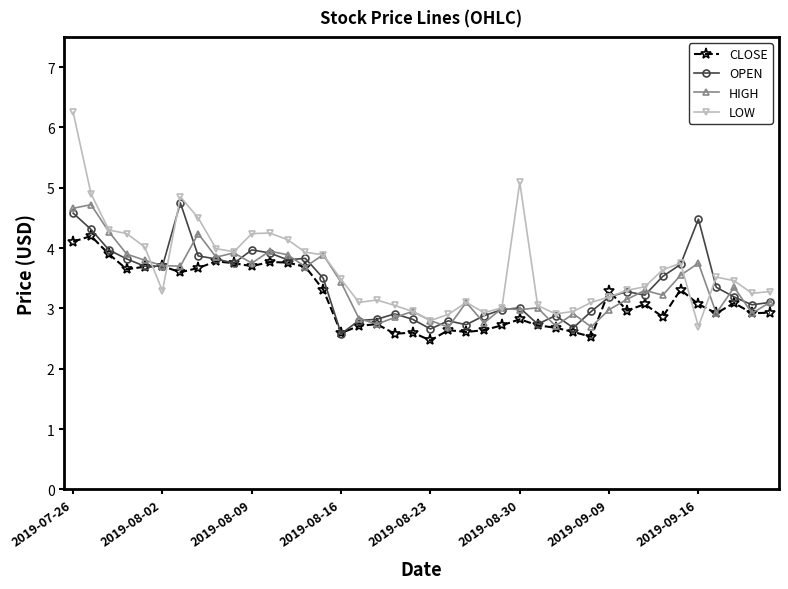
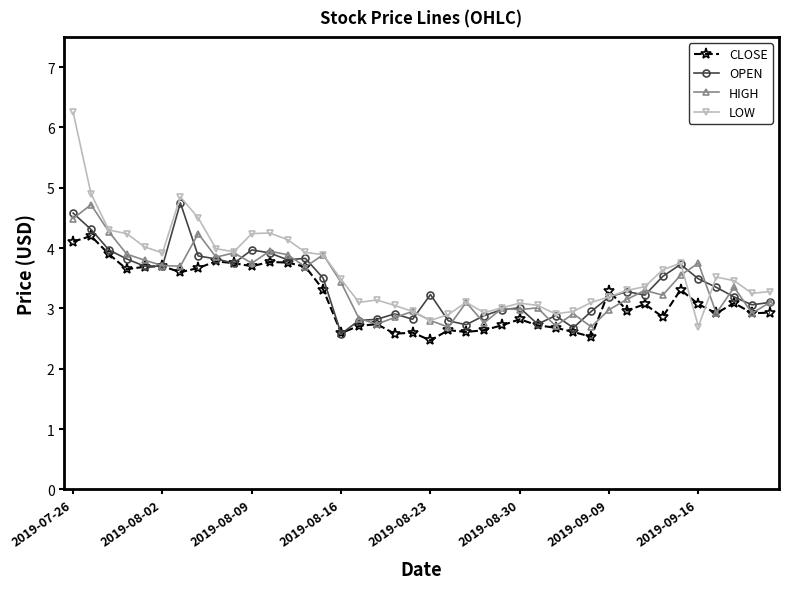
  {
    "CLOSE": {
      "2019-07-26": 4.1,
      "2019-08-09": 3.7,
      "2019-08-23": 2.5,
      "2019-08-30": 2.8,
      "2019-09-09": 3.3,
      "2019-09-16": 3.1
    },
    "OPEN": {
      "2019-07-26": 4.6,
      "2019-08-09": 4.0,
-     "2019-08-23": 2.7,
-     "2019-09-16": 4.5
+     "2019-08-23": 3.2,
+     "2019-09-16": 3.5
    },
    "HIGH": {
-     "2019-07-26": 4.7,
+     "2019-07-26": 4.5,
      "2019-08-09": 3.8,
      "2019-08-16": 3.4,
      "2019-09-09": 3.0,
      "2019-09-16": 3.8
    },
    "LOW": {
      "2019-07-26": 6.3,
-     "2019-08-02": 3.3,
+     "2019-08-02": 3.9,
      "2019-08-09": 4.2,
      "2019-08-16": 3.5,
-     "2019-08-30": 5.1,
+     "2019-08-30": 3.1,
      "2019-09-16": 2.7
    }
  }
